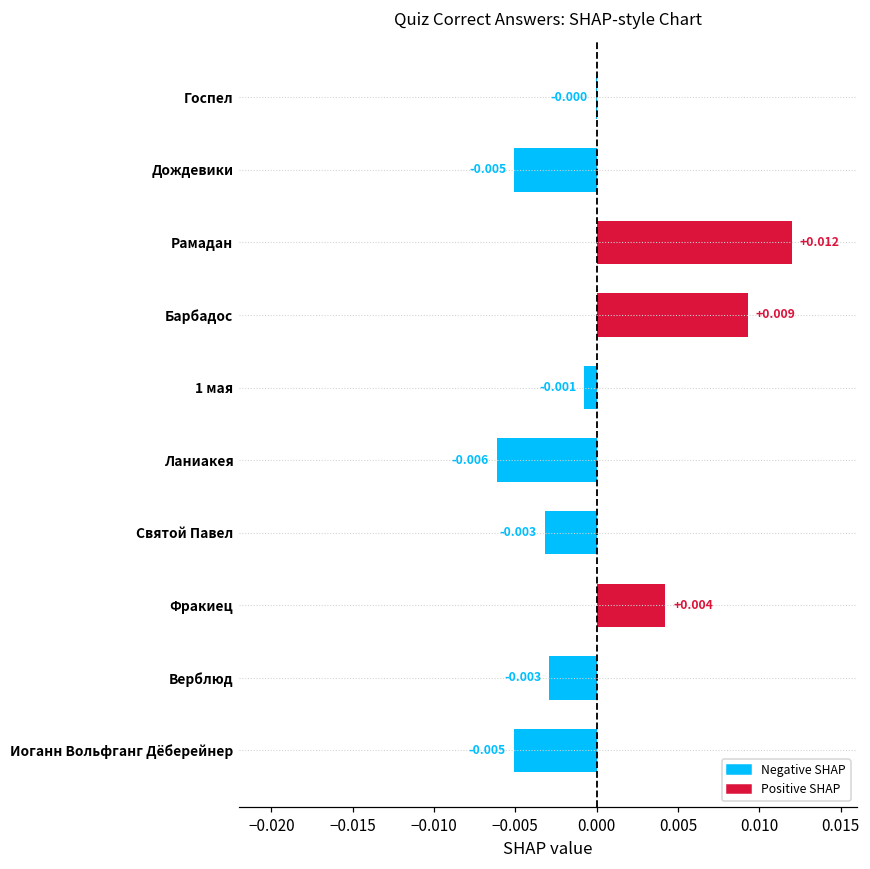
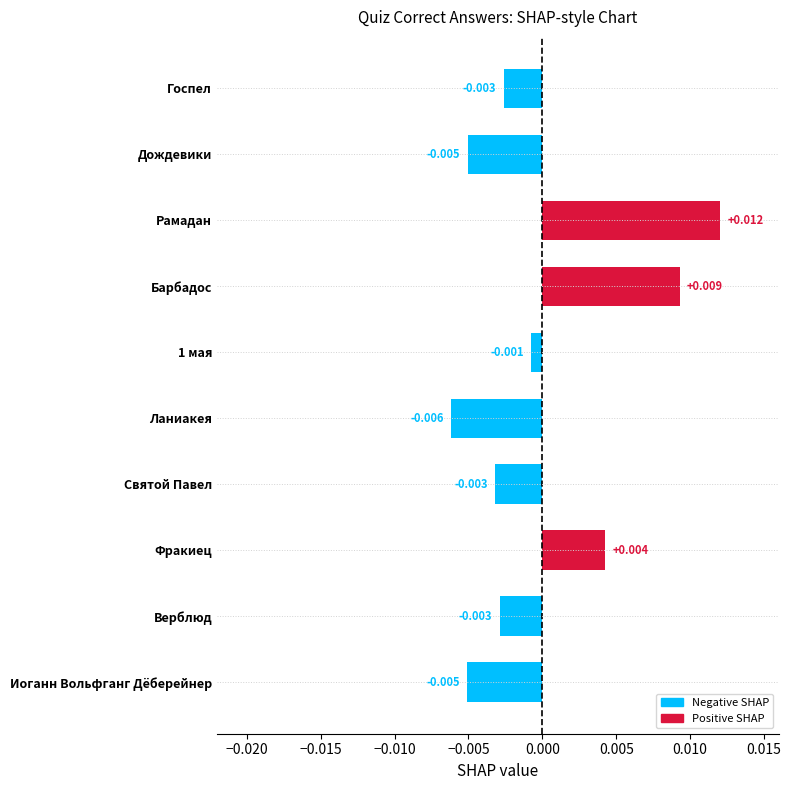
  {
-   "Госпел": "-0.000",
+   "Госпел": "-0.003",
    "Дождевики": "-0.005",
    "Рамадан": "+0.012",
    "Барбадос": "+0.009",
    "1 мая": "-0.001",
    "Ланиакея": "-0.006",
    "Святой Павел": "-0.003",
    "Фракиец": "+0.004",
    "Верблюд": "-0.003",
    "Иоганн Вольфганг Дёберейнер": "-0.005"
  }
